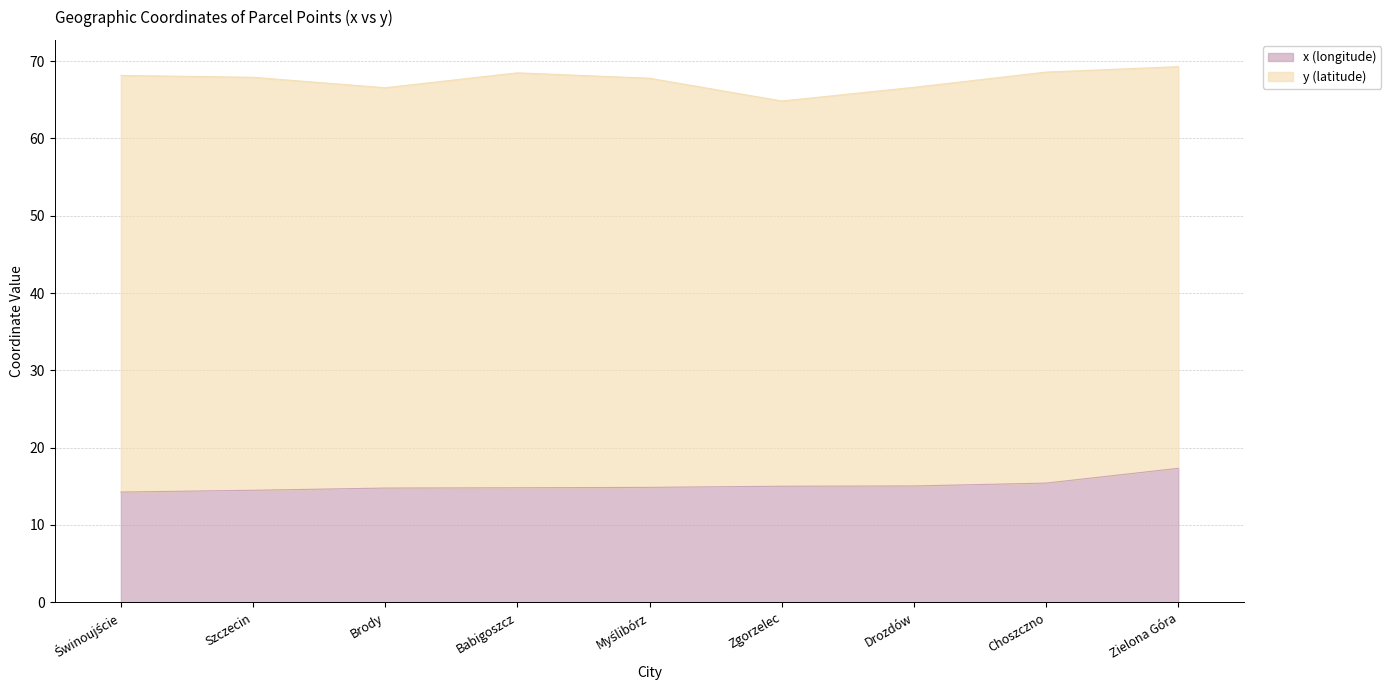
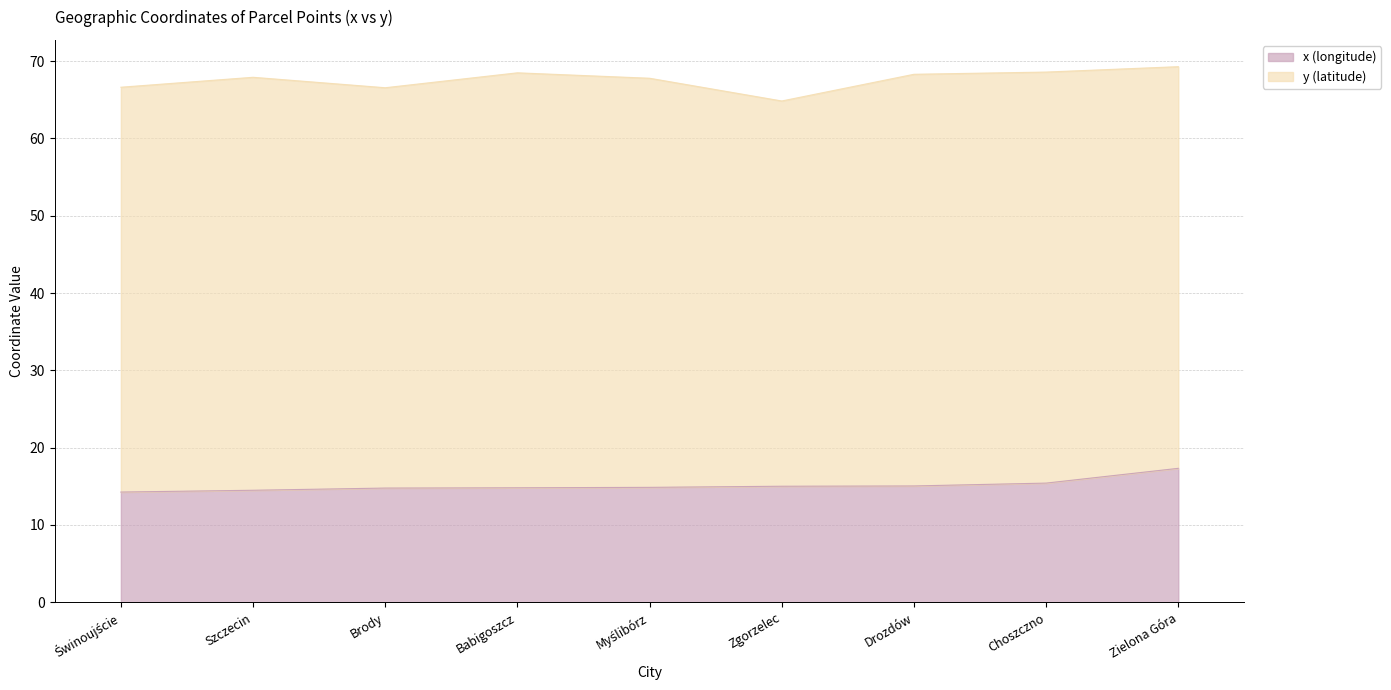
  {
    "x (longitude)": {
      "Świnoujście": 14,
      "Szczecin": 14,
      "Brody": 15,
      "Babigoszcz": 15,
      "Myślibórz": 15,
      "Zgorzelec": 15,
      "Drozdów": 15,
      "Choszczno": 15,
      "Zielona Góra": 17
    },
    "y (latitude)": {
-     "Świnoujście": 54,
+     "Świnoujście": 52,
      "Szczecin": 53,
      "Brody": 52,
      "Babigoszcz": 54,
      "Myślibórz": 53,
      "Zgorzelec": 50,
-     "Drozdów": 52,
+     "Drozdów": 53,
      "Choszczno": 53,
      "Zielona Góra": 52
    }
  }
